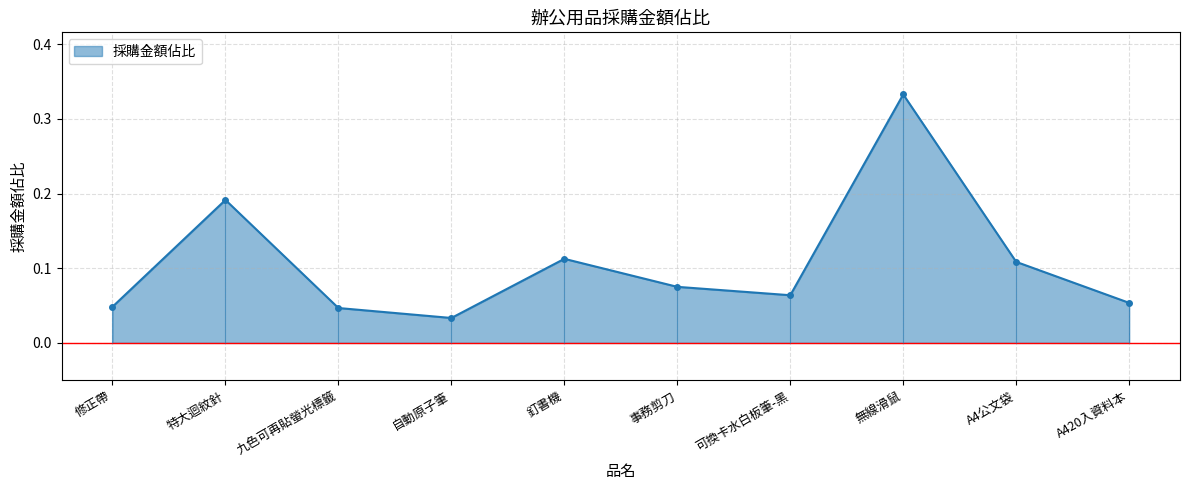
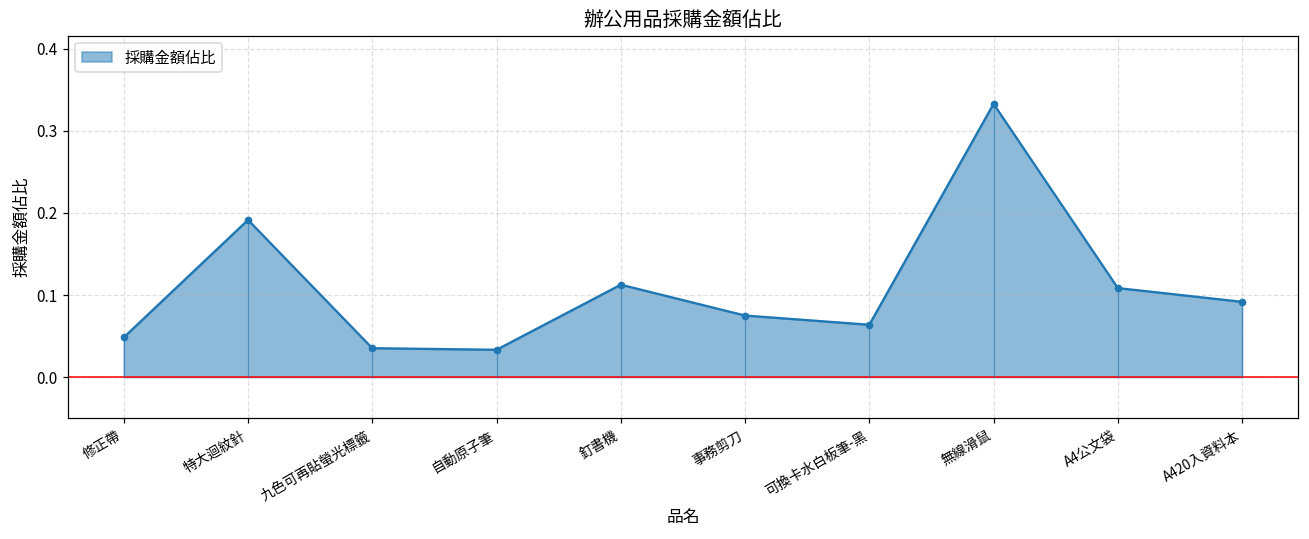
  {
    "修正帶": 0.05,
    "特大迴紋針": 0.19,
-   "九色可再貼螢光標籤": 0.05,
+   "九色可再貼螢光標籤": 0.04,
    "自動原子筆": 0.03,
    "釘書機": 0.11,
    "事務剪刀": 0.08,
    "可換卡水白板筆-黑": 0.06,
    "無線滑鼠": 0.33,
    "A4公文袋": 0.11,
-   "A420入資料本": 0.05
+   "A420入資料本": 0.09
  }
